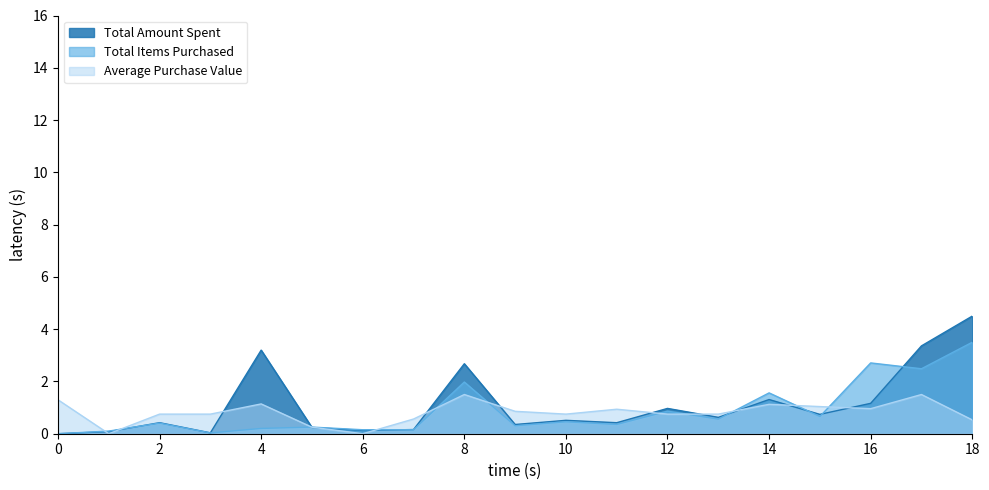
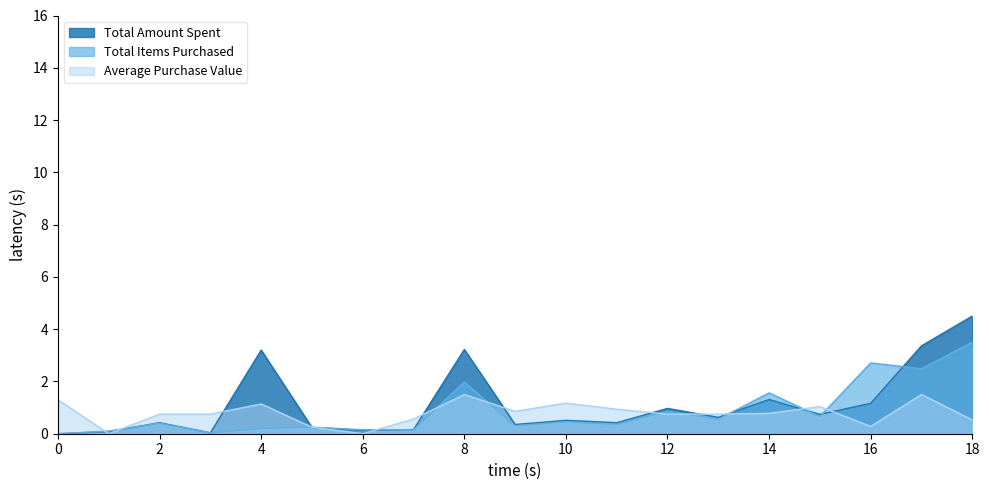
  {
    "Total Amount Spent": {
      "4": 3.2,
-     "8": 2.7,
+     "8": 3.2,
      "12": 1.0,
      "14": 1.3,
      "16": 1.2,
      "18": 4.5
    },
    "Total Items Purchased": {
      "4": 0.2,
      "8": 2.0,
      "12": 0.9,
      "14": 1.6,
      "16": 2.7,
      "18": 3.5
    },
    "Average Purchase Value": {
      "0": 1.3,
      "2": 0.8,
      "4": 1.1,
      "6": 0.0,
      "8": 1.5,
-     "10": 0.8,
+     "10": 1.2,
      "12": 0.8,
-     "14": 1.1,
-     "16": 1.0,
+     "14": 0.8,
+     "16": 0.3,
      "18": 0.5
    }
  }
